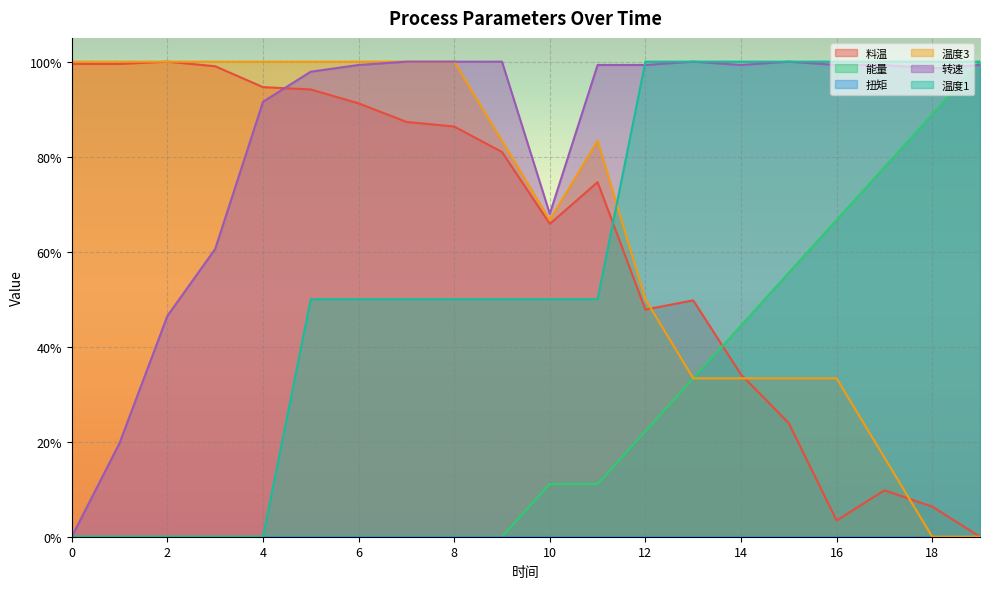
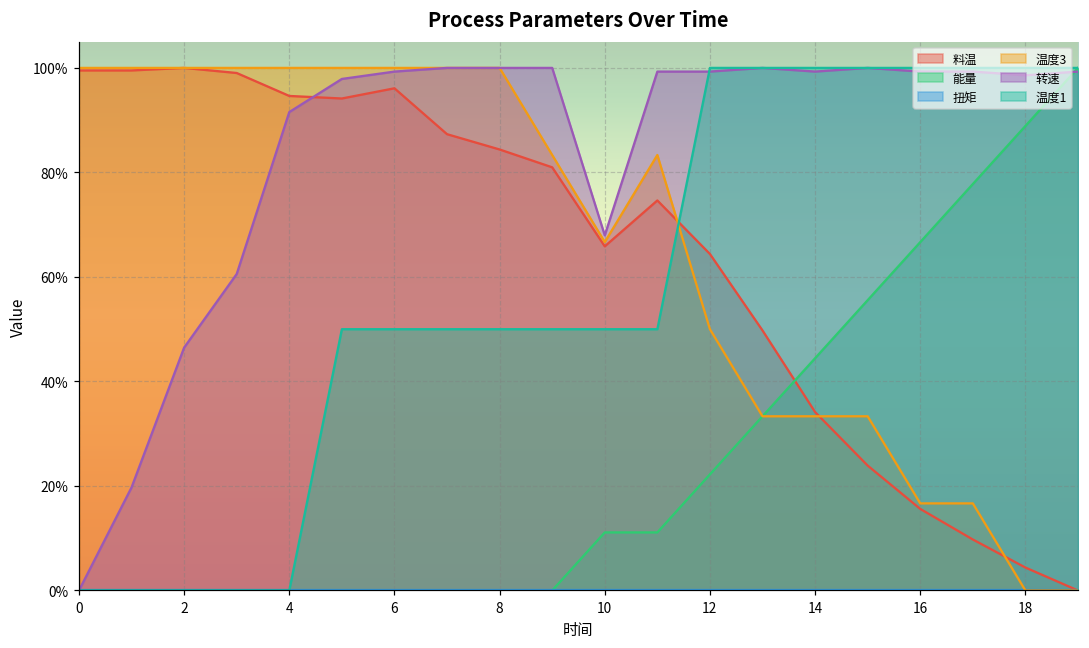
  {
    "料温": {
      "4": "95%",
-     "6": "91%",
-     "8": "86%",
+     "6": "96%",
+     "8": "84%",
      "10": "66%",
-     "12": "48%",
+     "12": "64%",
      "14": "34%",
-     "16": "3%",
-     "18": "6%"
+     "16": "16%",
+     "18": "4%"
    },
    "温度3": {
      "4": "100%",
      "6": "100%",
      "10": "67%",
      "12": "50%",
      "14": "33%",
-     "16": "33%"
+     "16": "17%"
    },
    "转速": {
      "2": "46%",
      "4": "92%",
      "6": "99%",
      "10": "68%",
      "12": "99%",
      "14": "99%"
    }
  }
